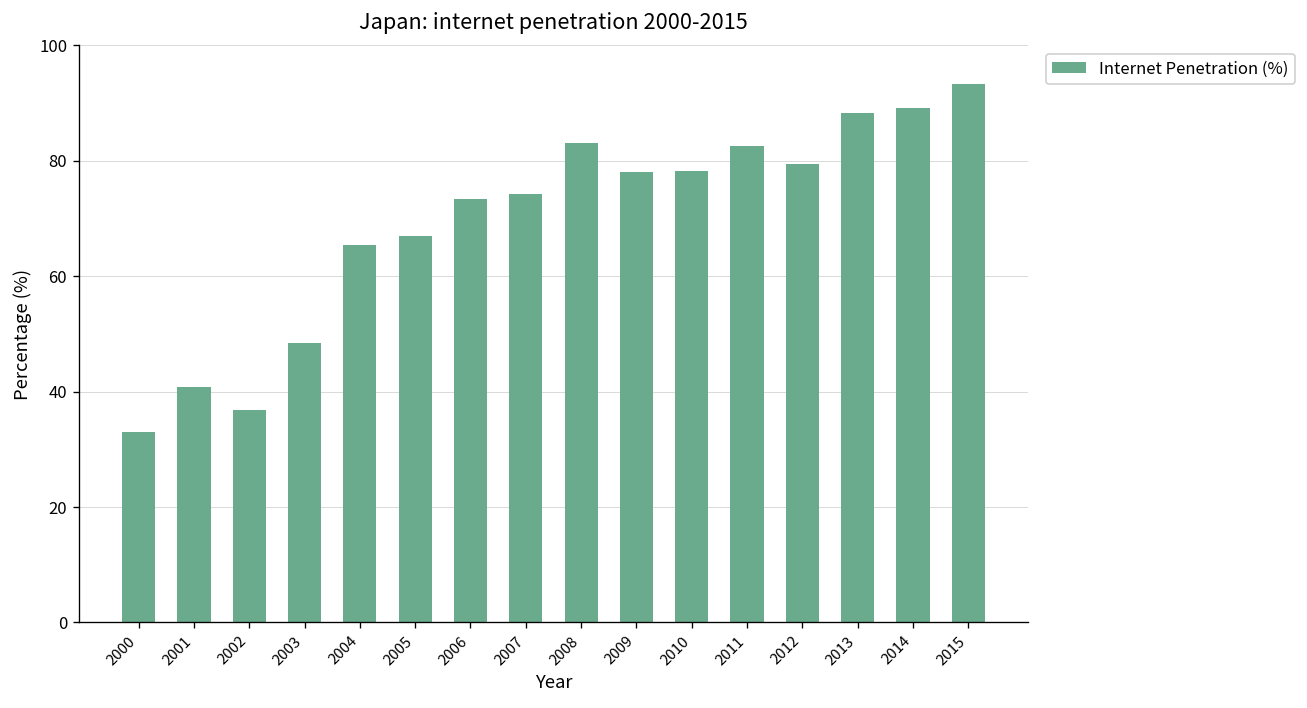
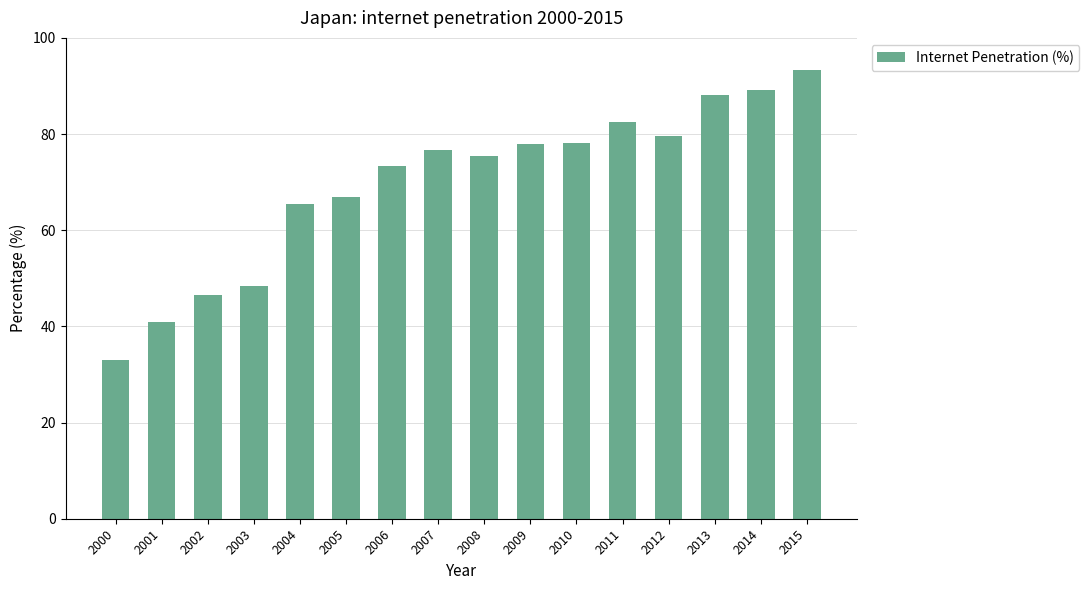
  {
    "2000": 33,
    "2001": 41,
-   "2002": 37,
+   "2002": 47,
    "2003": 48,
    "2004": 65,
    "2005": 67,
    "2006": 73,
-   "2007": 74,
-   "2008": 83,
+   "2007": 77,
+   "2008": 75,
    "2009": 78,
    "2010": 78,
    "2011": 83,
    "2012": 80,
    "2013": 88,
    "2014": 89,
    "2015": 93
  }
